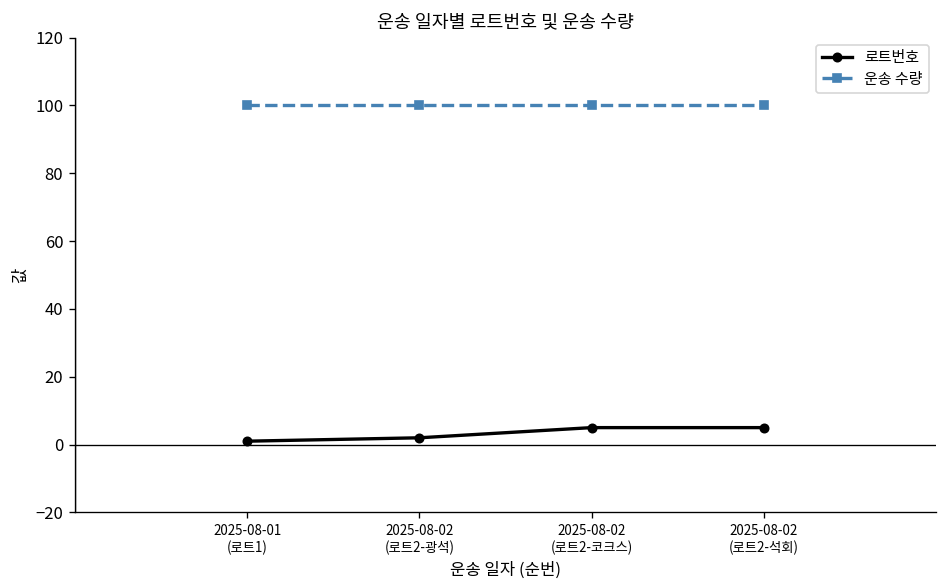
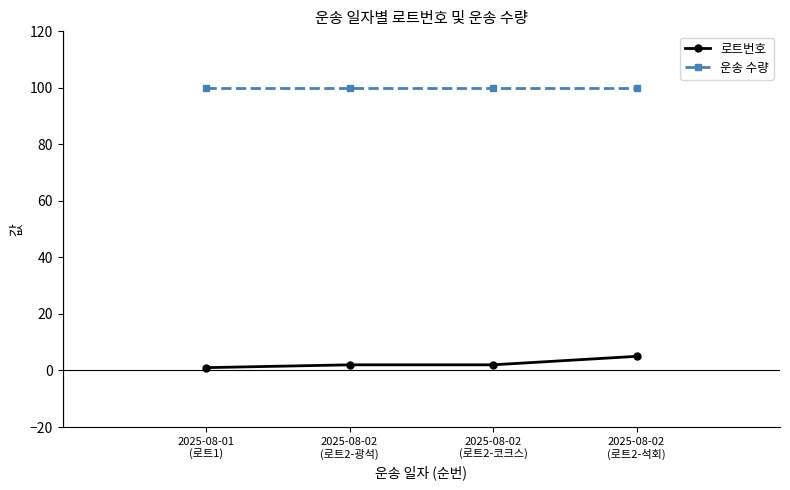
  {
    "로트번호": {
      "2025-08-01 (로트1)": 1,
      "2025-08-02 (로트2-광석)": 2,
-     "2025-08-02 (로트2-코크스)": 5,
+     "2025-08-02 (로트2-코크스)": 2,
      "2025-08-02 (로트2-석회)": 5
    },
    "운송 수량": {
      "2025-08-01 (로트1)": 100,
      "2025-08-02 (로트2-광석)": 100,
      "2025-08-02 (로트2-코크스)": 100,
      "2025-08-02 (로트2-석회)": 100
    }
  }
